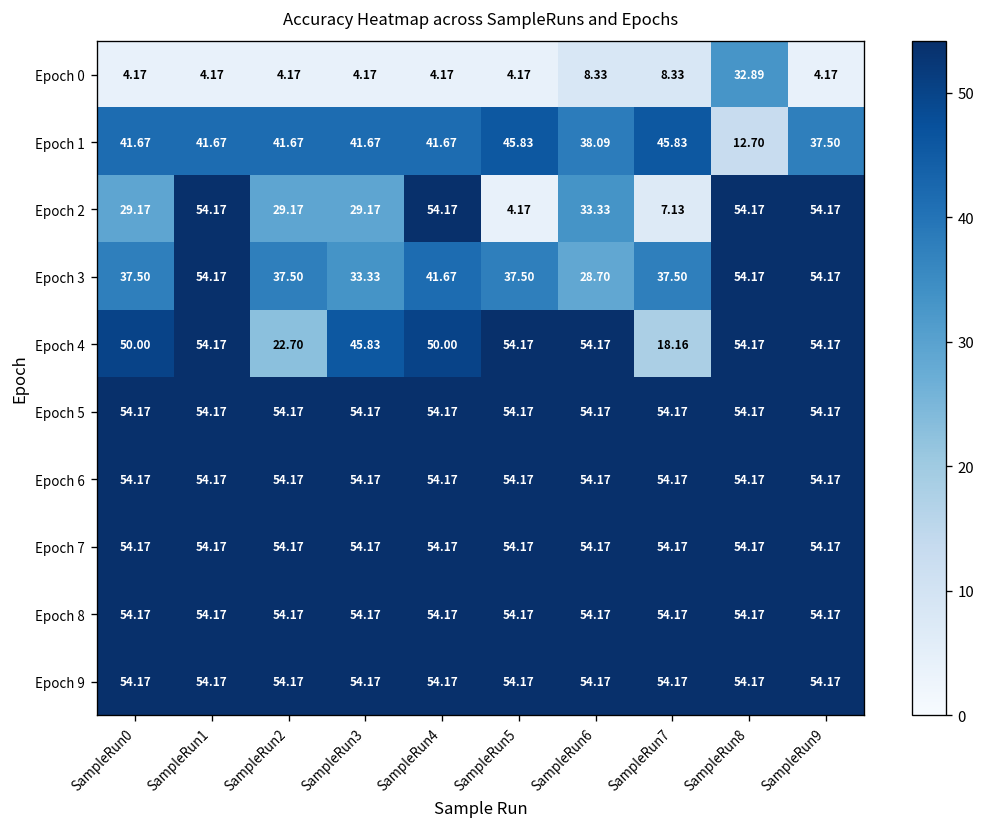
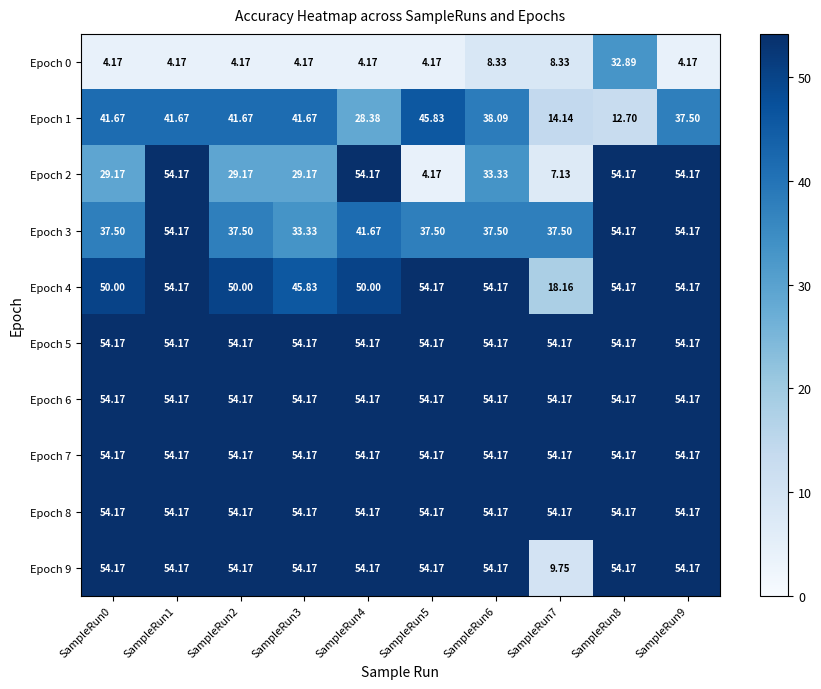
  {
    "Epoch 0": {
      "SampleRun0": 4.17,
      "SampleRun1": 4.17,
      "SampleRun2": 4.17,
      "SampleRun3": 4.17,
      "SampleRun4": 4.17,
      "SampleRun5": 4.17,
      "SampleRun6": 8.33,
      "SampleRun7": 8.33,
      "SampleRun8": 32.89,
      "SampleRun9": 4.17
    },
    "Epoch 1": {
      "SampleRun0": 41.67,
      "SampleRun1": 41.67,
      "SampleRun2": 41.67,
      "SampleRun3": 41.67,
-     "SampleRun4": 41.67,
+     "SampleRun4": 28.38,
      "SampleRun5": 45.83,
      "SampleRun6": 38.09,
-     "SampleRun7": 45.83,
+     "SampleRun7": 14.14,
      "SampleRun8": 12.70,
      "SampleRun9": 37.50
    },
    "Epoch 2": {
      "SampleRun0": 29.17,
      "SampleRun1": 54.17,
      "SampleRun2": 29.17,
      "SampleRun3": 29.17,
      "SampleRun4": 54.17,
      "SampleRun5": 4.17,
      "SampleRun6": 33.33,
      "SampleRun7": 7.13,
      "SampleRun8": 54.17,
      "SampleRun9": 54.17
    },
    "Epoch 3": {
      "SampleRun0": 37.50,
      "SampleRun1": 54.17,
      "SampleRun2": 37.50,
      "SampleRun3": 33.33,
      "SampleRun4": 41.67,
      "SampleRun5": 37.50,
-     "SampleRun6": 28.70,
+     "SampleRun6": 37.50,
      "SampleRun7": 37.50,
      "SampleRun8": 54.17,
      "SampleRun9": 54.17
    },
    "Epoch 4": {
      "SampleRun0": 50.00,
      "SampleRun1": 54.17,
-     "SampleRun2": 22.70,
+     "SampleRun2": 50.00,
      "SampleRun3": 45.83,
      "SampleRun4": 50.00,
      "SampleRun5": 54.17,
      "SampleRun6": 54.17,
      "SampleRun7": 18.16,
      "SampleRun8": 54.17,
      "SampleRun9": 54.17
    },
    "Epoch 5": {
      "SampleRun0": 54.17,
      "SampleRun1": 54.17,
      "SampleRun2": 54.17,
      "SampleRun3": 54.17,
      "SampleRun4": 54.17,
      "SampleRun5": 54.17,
      "SampleRun6": 54.17,
      "SampleRun7": 54.17,
      "SampleRun8": 54.17,
      "SampleRun9": 54.17
    },
    "Epoch 6": {
      "SampleRun0": 54.17,
      "SampleRun1": 54.17,
      "SampleRun2": 54.17,
      "SampleRun3": 54.17,
      "SampleRun4": 54.17,
      "SampleRun5": 54.17,
      "SampleRun6": 54.17,
      "SampleRun7": 54.17,
      "SampleRun8": 54.17,
      "SampleRun9": 54.17
    },
    "Epoch 7": {
      "SampleRun0": 54.17,
      "SampleRun1": 54.17,
      "SampleRun2": 54.17,
      "SampleRun3": 54.17,
      "SampleRun4": 54.17,
      "SampleRun5": 54.17,
      "SampleRun6": 54.17,
      "SampleRun7": 54.17,
      "SampleRun8": 54.17,
      "SampleRun9": 54.17
    },
    "Epoch 8": {
      "SampleRun0": 54.17,
      "SampleRun1": 54.17,
      "SampleRun2": 54.17,
      "SampleRun3": 54.17,
      "SampleRun4": 54.17,
      "SampleRun5": 54.17,
      "SampleRun6": 54.17,
      "SampleRun7": 54.17,
      "SampleRun8": 54.17,
      "SampleRun9": 54.17
    },
    "Epoch 9": {
      "SampleRun0": 54.17,
      "SampleRun1": 54.17,
      "SampleRun2": 54.17,
      "SampleRun3": 54.17,
      "SampleRun4": 54.17,
      "SampleRun5": 54.17,
      "SampleRun6": 54.17,
-     "SampleRun7": 54.17,
+     "SampleRun7": 9.75,
      "SampleRun8": 54.17,
      "SampleRun9": 54.17
    }
  }
